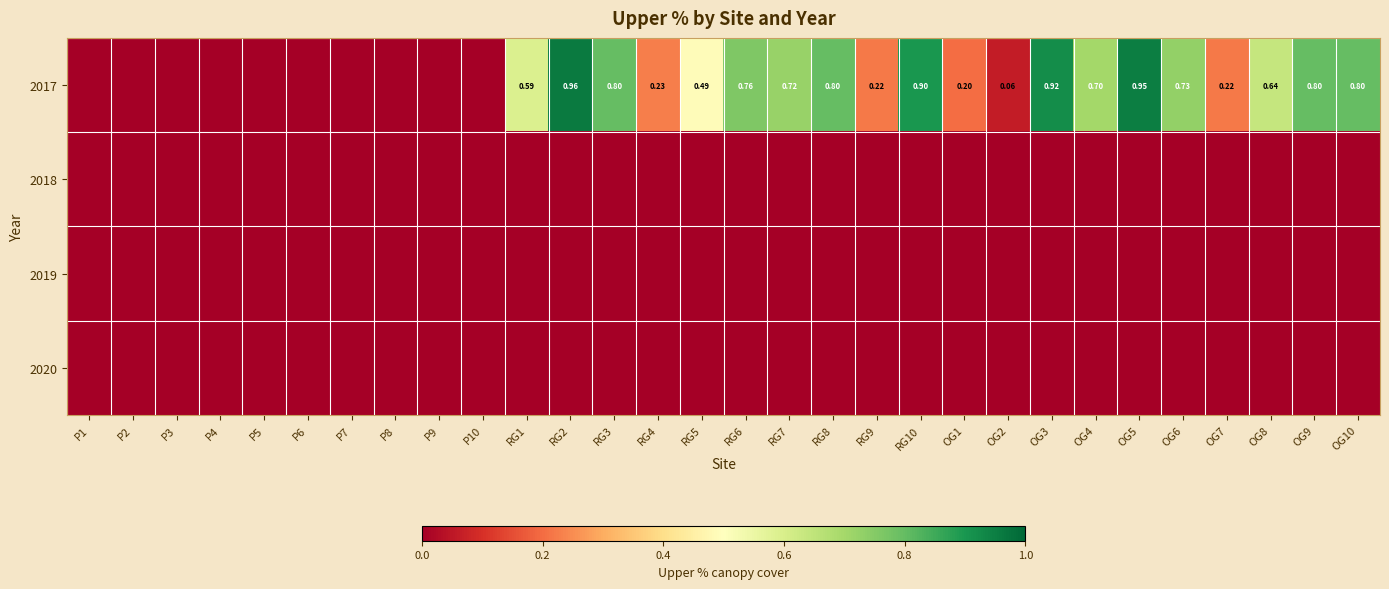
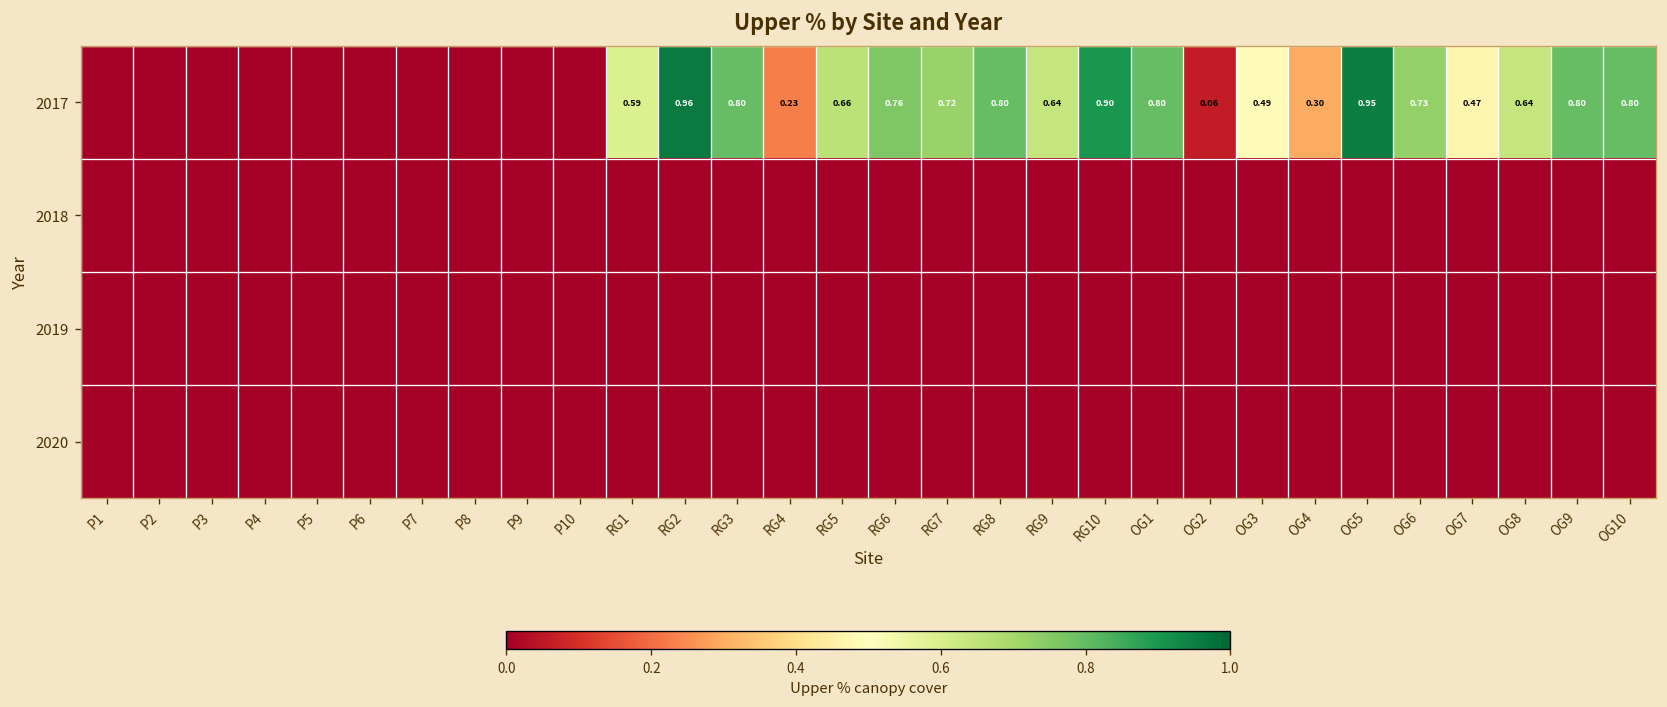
  {
    "2017": {
      "RG1": 0.59,
      "RG2": 0.96,
      "RG3": 0.80,
      "RG4": 0.23,
-     "RG5": 0.49,
+     "RG5": 0.66,
      "RG6": 0.76,
      "RG7": 0.72,
      "RG8": 0.80,
-     "RG9": 0.22,
+     "RG9": 0.64,
      "RG10": 0.90,
-     "OG1": 0.20,
+     "OG1": 0.80,
      "OG2": 0.06,
-     "OG3": 0.92,
-     "OG4": 0.70,
+     "OG3": 0.49,
+     "OG4": 0.30,
      "OG5": 0.95,
      "OG6": 0.73,
-     "OG7": 0.22,
+     "OG7": 0.47,
      "OG8": 0.64,
      "OG9": 0.80,
      "OG10": 0.80
    }
  }
